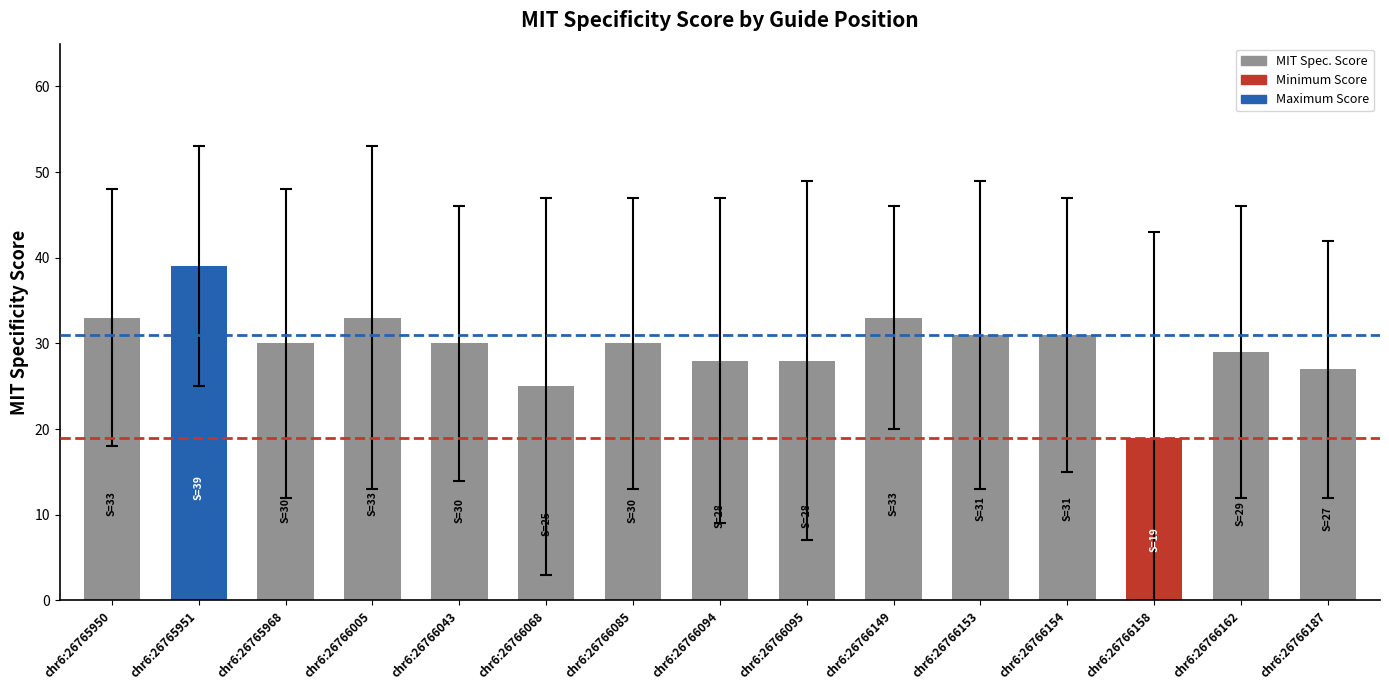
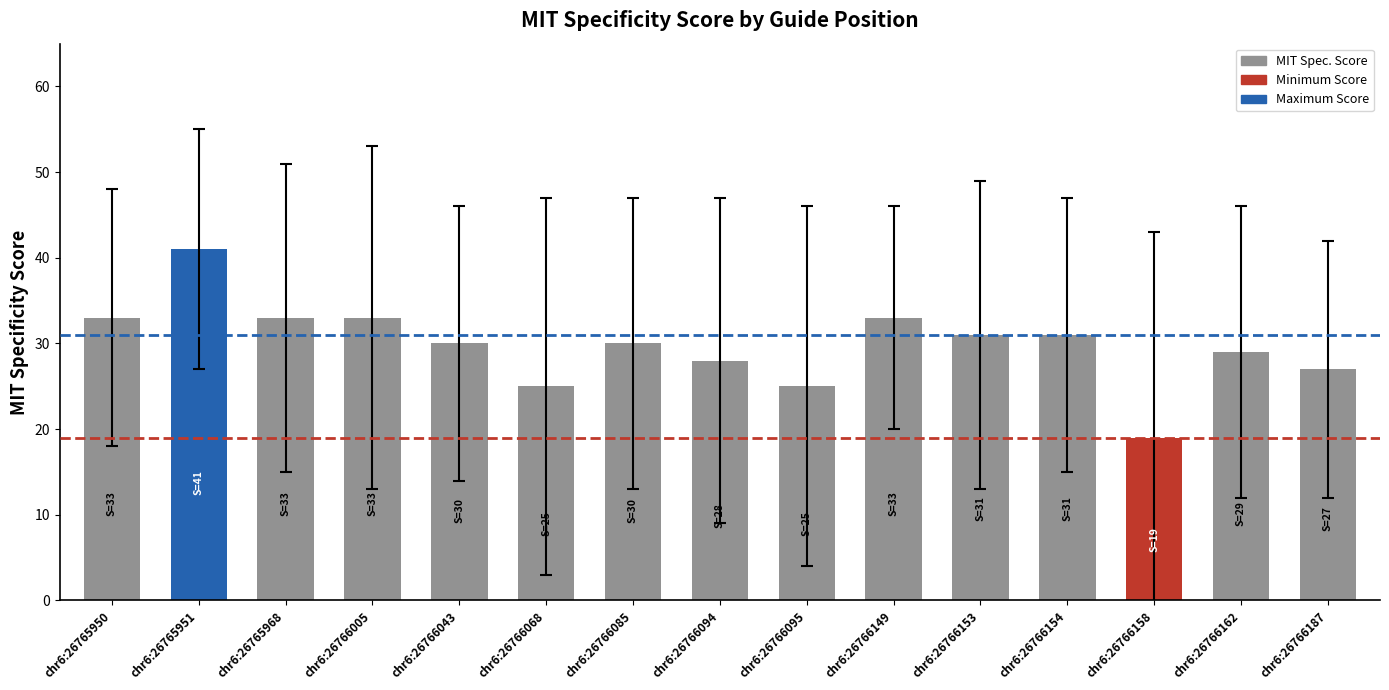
  {
    "MIT Spec. Score": {
      "chr6:26765950": 33,
-     "chr6:26765951": 39,
-     "chr6:26765968": 30,
+     "chr6:26765951": 41,
+     "chr6:26765968": 33,
      "chr6:26766043": 30,
      "chr6:26766068": 25,
      "chr6:26766085": 30,
-     "chr6:26766095": 28,
+     "chr6:26766095": 25,
      "chr6:26766149": 33,
      "chr6:26766153": 31,
      "chr6:26766154": 31,
      "chr6:26766158": 19,
      "chr6:26766162": 29,
      "chr6:26766187": 27
    }
  }
